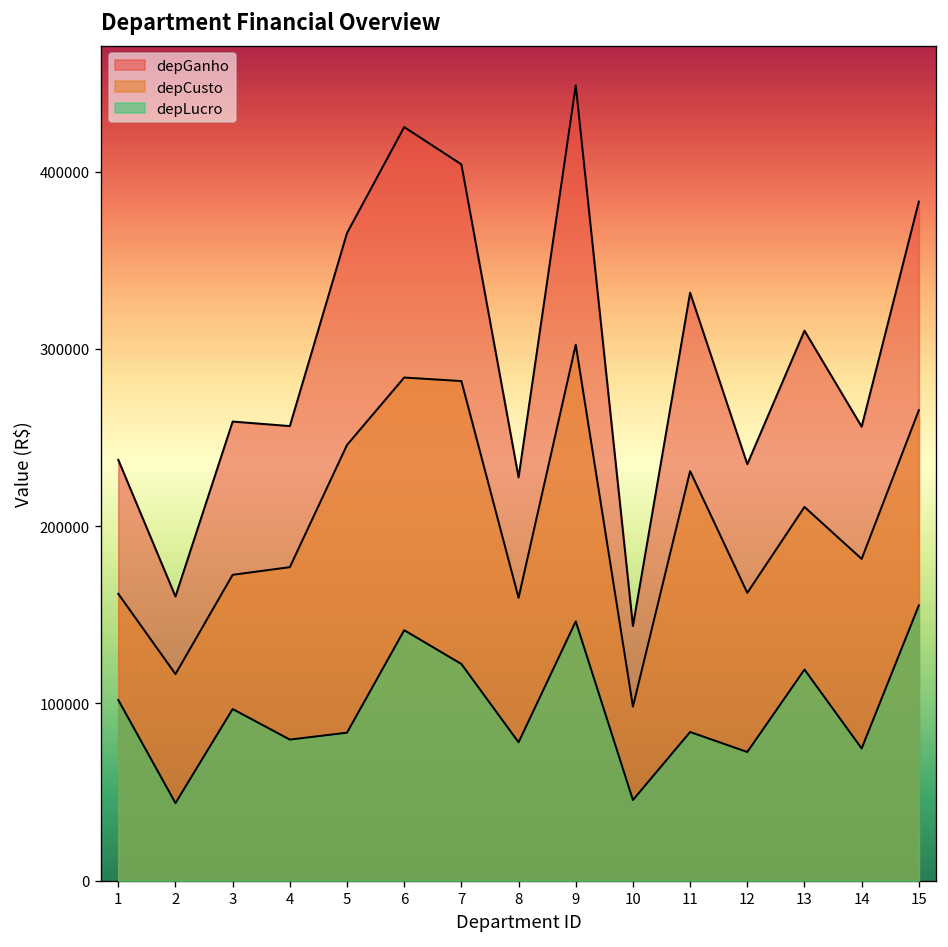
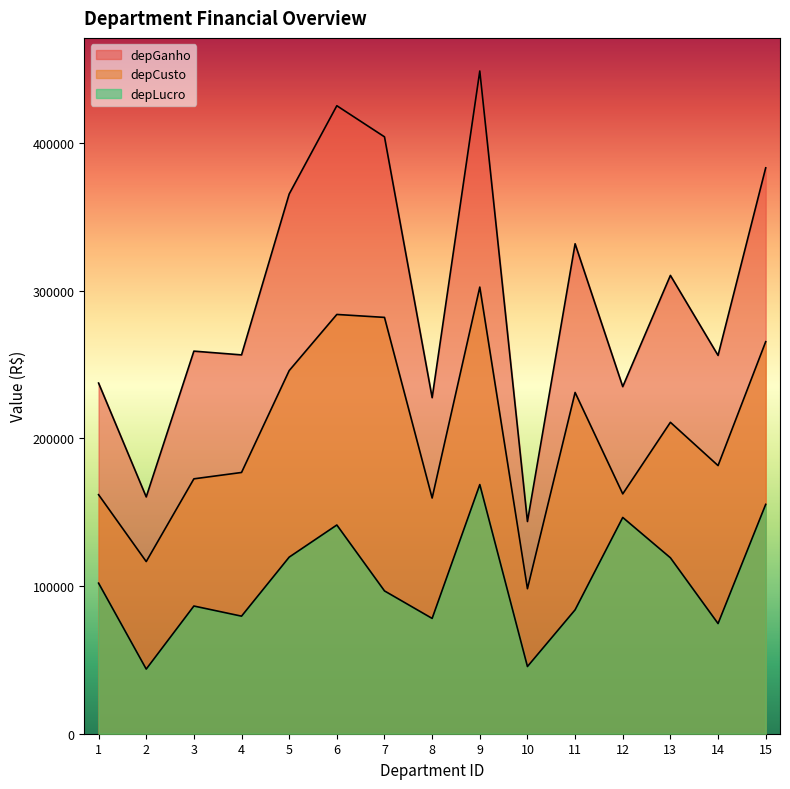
  {
    "depLucro": {
      "1": 102000,
      "2": 44000,
-     "3": 97000,
+     "3": 86000,
      "4": 80000,
-     "5": 83000,
+     "5": 120000,
      "6": 141000,
-     "7": 122000,
+     "7": 97000,
      "8": 78000,
-     "9": 146000,
+     "9": 169000,
      "10": 45000,
      "11": 84000,
-     "12": 73000,
+     "12": 146000,
      "13": 119000,
      "14": 75000,
      "15": 155000
    }
  }
